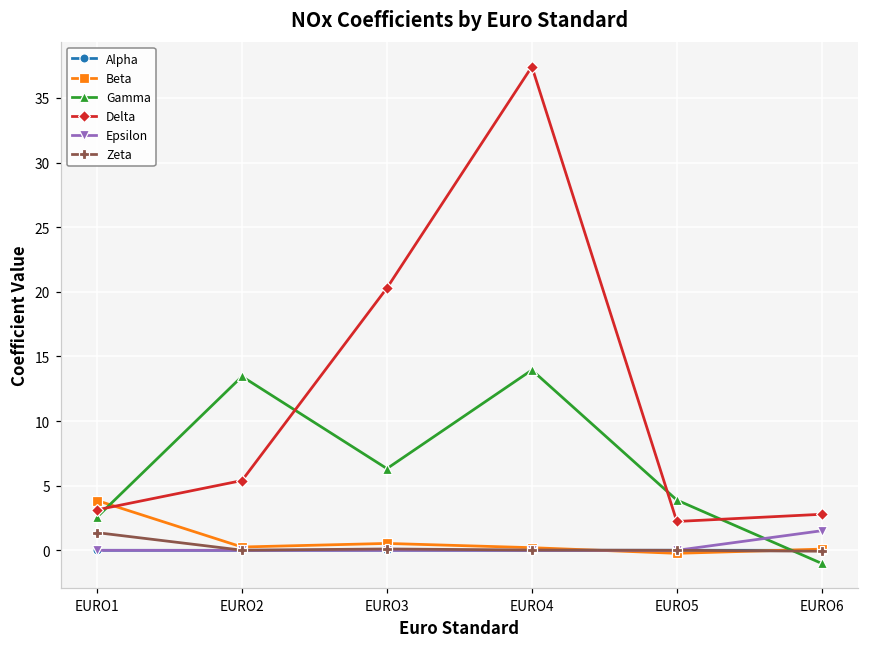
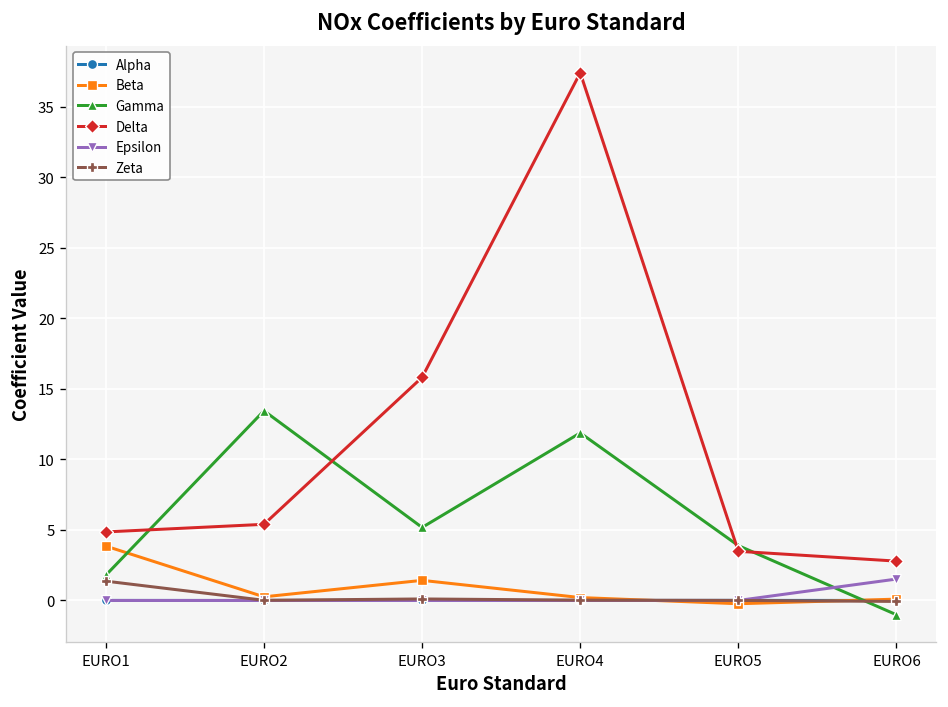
  {
    "Beta": {
      "EURO1": 3.9,
      "EURO2": 0.3,
-     "EURO3": 0.5,
+     "EURO3": 1.4,
      "EURO5": -0.2
    },
    "Gamma": {
-     "EURO1": 2.6,
+     "EURO1": 1.8,
      "EURO2": 13.5,
-     "EURO3": 6.3,
-     "EURO4": 13.9,
+     "EURO3": 5.2,
+     "EURO4": 11.9,
      "EURO5": 3.9,
      "EURO6": -1.0
    },
    "Delta": {
-     "EURO1": 3.1,
+     "EURO1": 4.9,
      "EURO2": 5.4,
-     "EURO3": 20.3,
+     "EURO3": 15.8,
      "EURO4": 37.4,
-     "EURO5": 2.2,
+     "EURO5": 3.5,
      "EURO6": 2.8
    },
    "Epsilon": {
      "EURO6": 1.5
    },
    "Zeta": {
      "EURO1": 1.4
    }
  }
